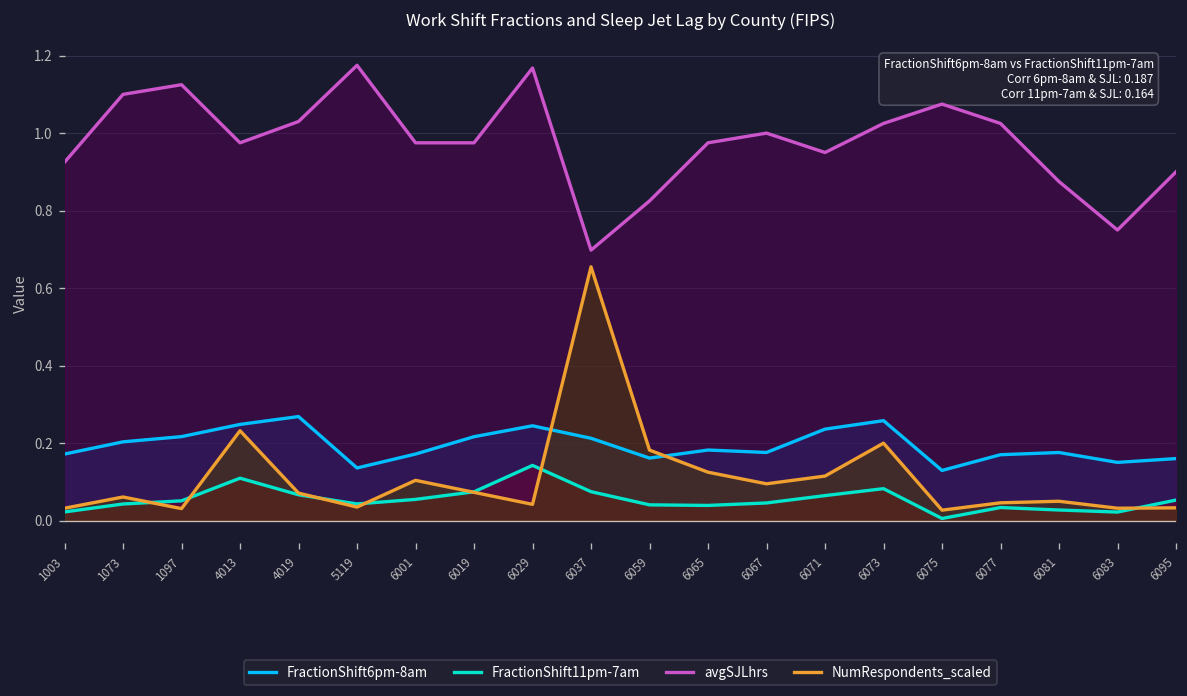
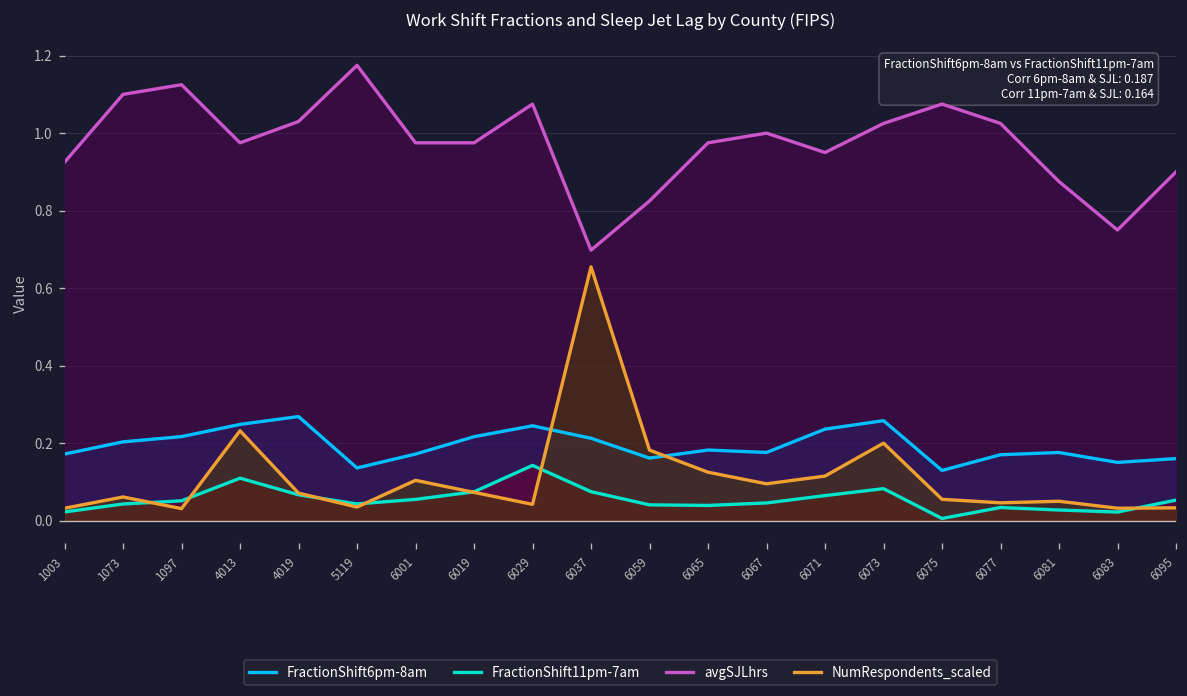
  {
    "FractionShift6pm-8am": {
      "1003": 0.17,
      "1073": 0.20,
      "1097": 0.22,
      "4013": 0.25,
      "4019": 0.27,
      "5119": 0.14,
      "6001": 0.17,
      "6019": 0.22,
      "6029": 0.24,
      "6037": 0.21,
      "6059": 0.16,
      "6065": 0.18,
      "6067": 0.18,
      "6071": 0.24,
      "6073": 0.26,
      "6075": 0.13,
      "6077": 0.17,
      "6081": 0.18,
      "6083": 0.15,
      "6095": 0.16
    },
    "FractionShift11pm-7am": {
      "1003": 0.02,
      "1073": 0.04,
      "1097": 0.05,
      "4013": 0.11,
      "5119": 0.04,
      "6001": 0.05,
      "6029": 0.14,
      "6037": 0.07,
      "6059": 0.04,
      "6065": 0.04,
      "6067": 0.05,
      "6071": 0.06,
      "6073": 0.08,
      "6075": 0.01,
      "6077": 0.03,
      "6081": 0.03,
      "6083": 0.02,
      "6095": 0.05
    },
    "avgSJLhrs": {
      "1003": 0.93,
      "1073": 1.10,
      "1097": 1.13,
      "4013": 0.98,
      "4019": 1.03,
      "5119": 1.18,
      "6001": 0.98,
      "6019": 0.98,
-     "6029": 1.17,
+     "6029": 1.08,
      "6037": 0.70,
      "6059": 0.83,
      "6065": 0.98,
      "6067": 1.00,
      "6071": 0.95,
      "6073": 1.03,
      "6077": 1.03,
      "6081": 0.88,
      "6083": 0.75,
      "6095": 0.90
    },
    "NumRespondents_scaled": {
      "1003": 0.03,
      "1073": 0.06,
      "1097": 0.03,
      "4013": 0.23,
      "5119": 0.04,
      "6001": 0.10,
      "6029": 0.04,
      "6037": 0.66,
      "6059": 0.18,
      "6065": 0.13,
      "6067": 0.10,
      "6071": 0.12,
      "6073": 0.20,
-     "6075": 0.03,
+     "6075": 0.06,
      "6077": 0.05,
      "6081": 0.05,
      "6083": 0.03,
      "6095": 0.03
    }
  }
